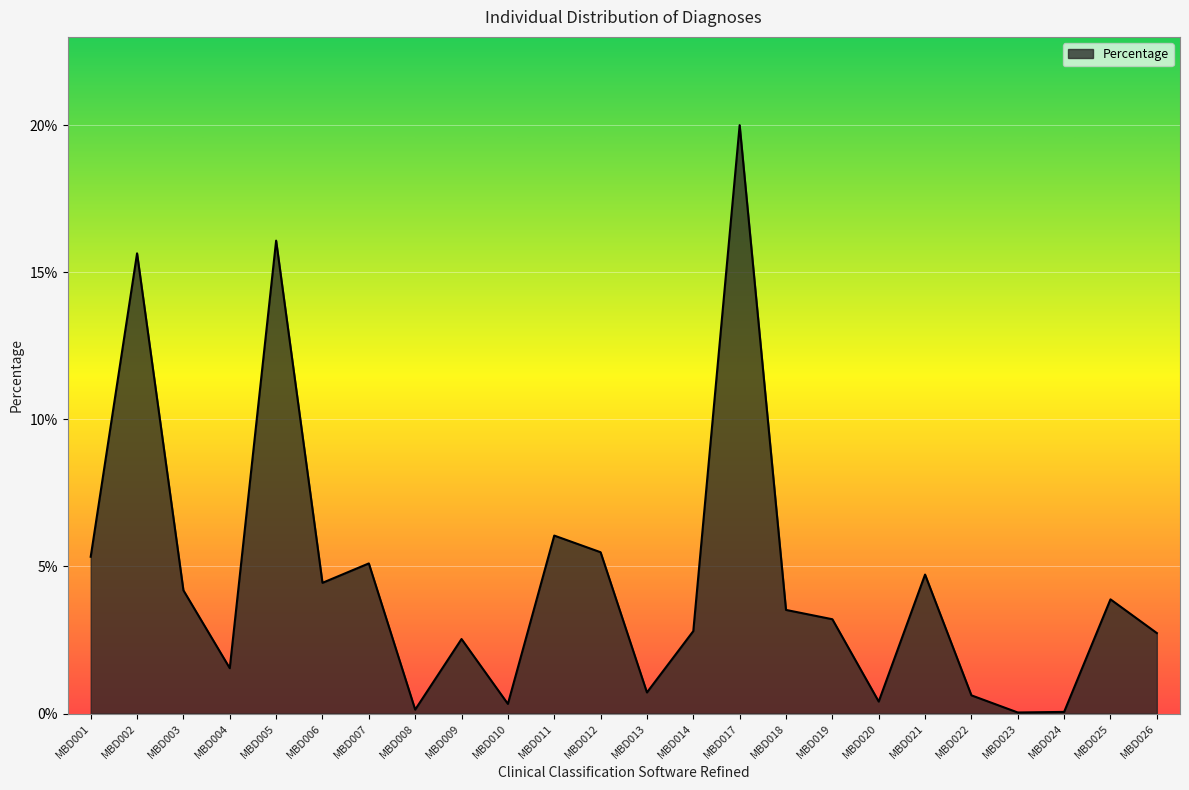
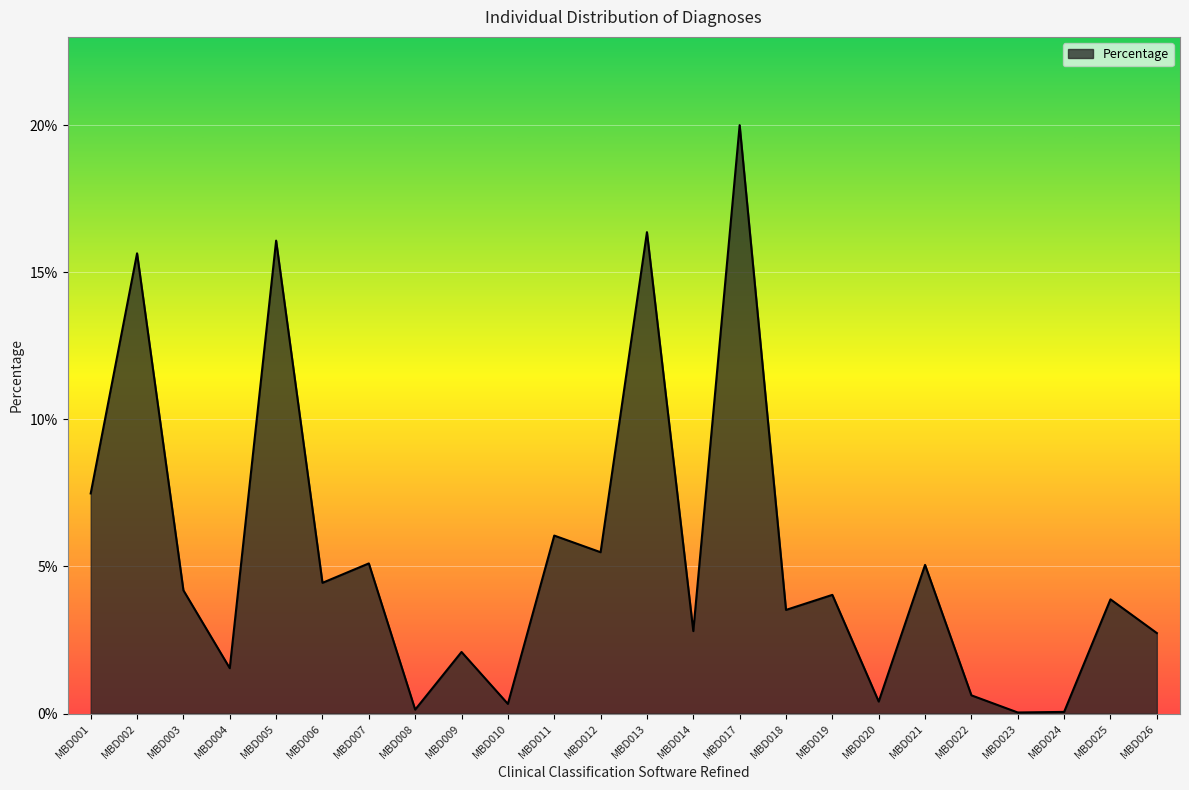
  {
-   "MBD001": "5.3%",
+   "MBD001": "7.5%",
    "MBD002": "15.6%",
    "MBD003": "4.2%",
    "MBD004": "1.5%",
    "MBD005": "16.1%",
    "MBD006": "4.4%",
    "MBD007": "5.1%",
    "MBD008": "0.1%",
-   "MBD009": "2.5%",
+   "MBD009": "2.1%",
    "MBD010": "0.3%",
    "MBD011": "6.0%",
    "MBD012": "5.5%",
-   "MBD013": "0.7%",
+   "MBD013": "16.4%",
    "MBD014": "2.8%",
    "MBD017": "20.0%",
    "MBD018": "3.5%",
-   "MBD019": "3.2%",
+   "MBD019": "4.0%",
    "MBD020": "0.4%",
-   "MBD021": "4.7%",
+   "MBD021": "5.1%",
    "MBD022": "0.6%",
    "MBD023": "0.0%",
    "MBD024": "0.1%",
    "MBD025": "3.9%",
    "MBD026": "2.7%"
  }
